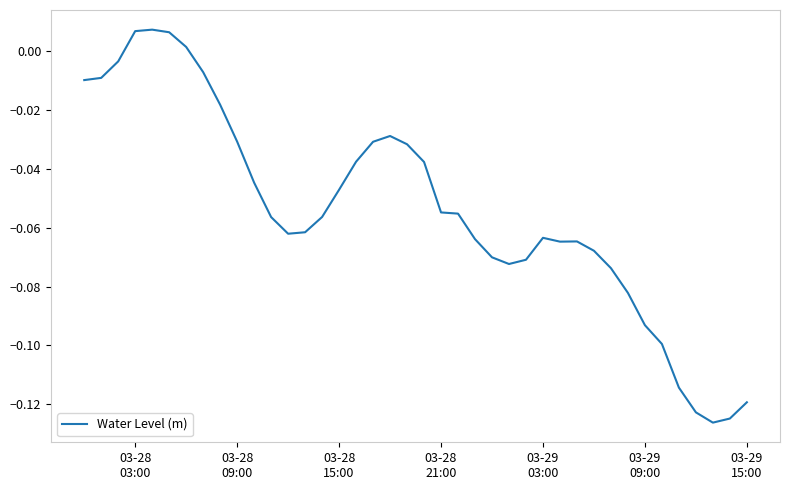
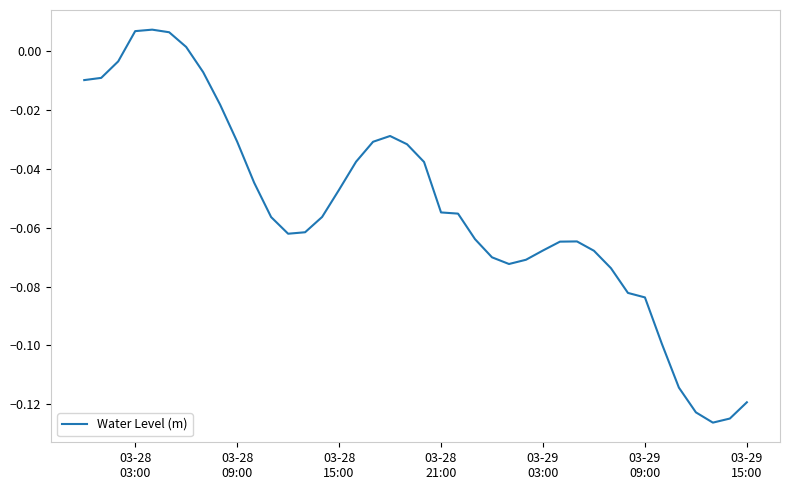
  {
    "03-28 03:00": 0.007,
    "03-28 09:00": -0.031,
    "03-28 15:00": -0.047,
    "03-28 21:00": -0.055,
-   "03-29 03:00": -0.063,
-   "03-29 09:00": -0.093,
+   "03-29 03:00": -0.068,
+   "03-29 09:00": -0.084,
    "03-29 15:00": -0.119
  }
